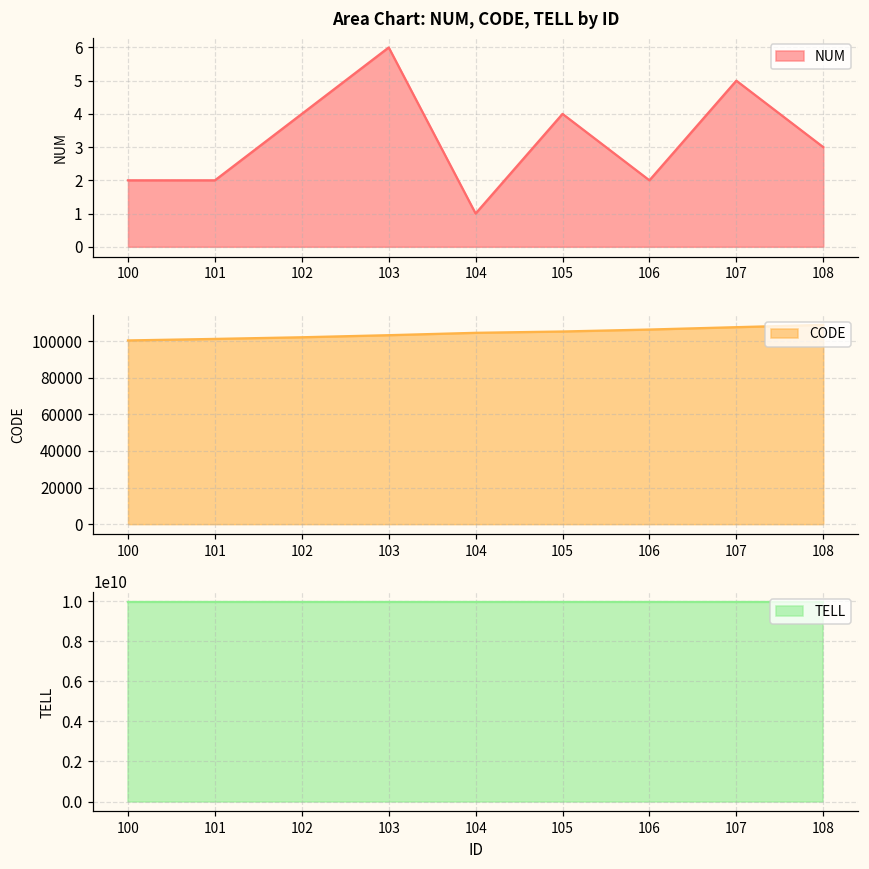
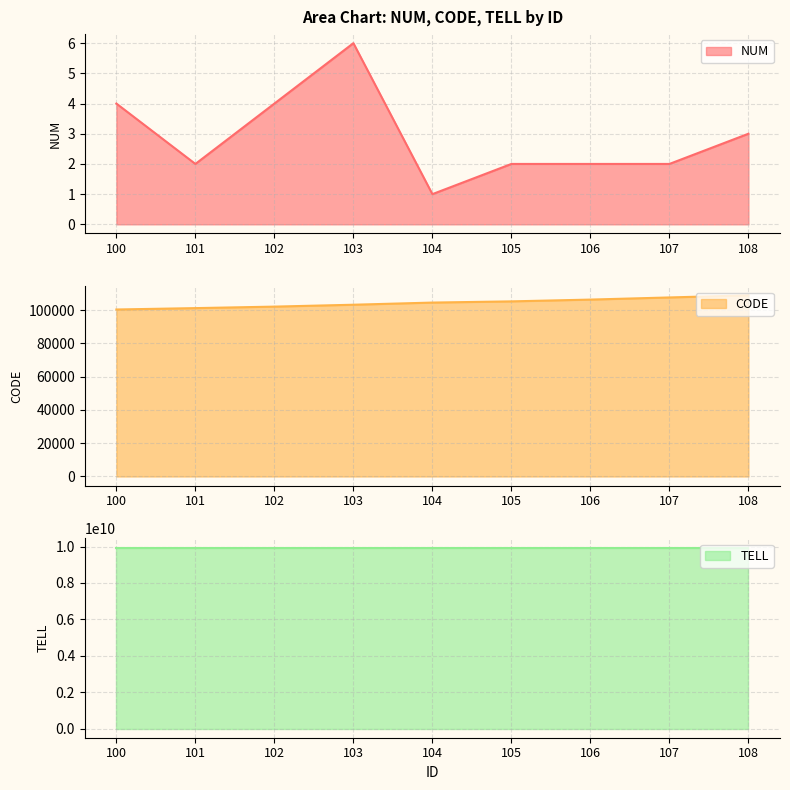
  {
    "Area Chart: NUM, CODE, TELL by ID": {
-     "100": 2,
+     "100": 4,
      "101": 2,
      "102": 4,
      "103": 6,
      "104": 1,
-     "105": 4,
+     "105": 2,
      "106": 2,
-     "107": 5,
+     "107": 2,
      "108": 3
    }
  }
